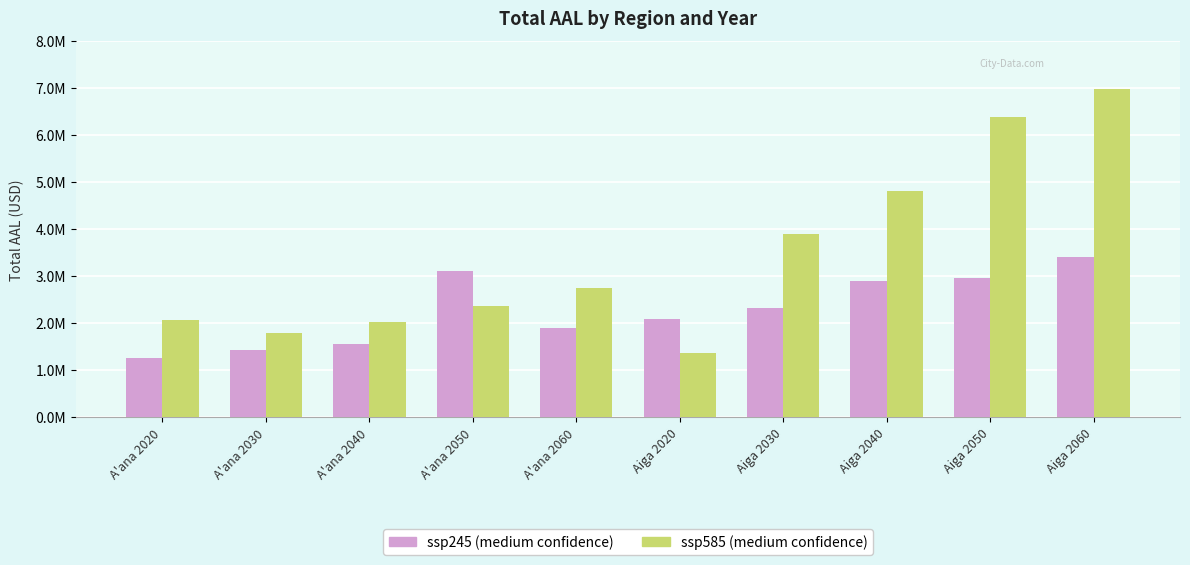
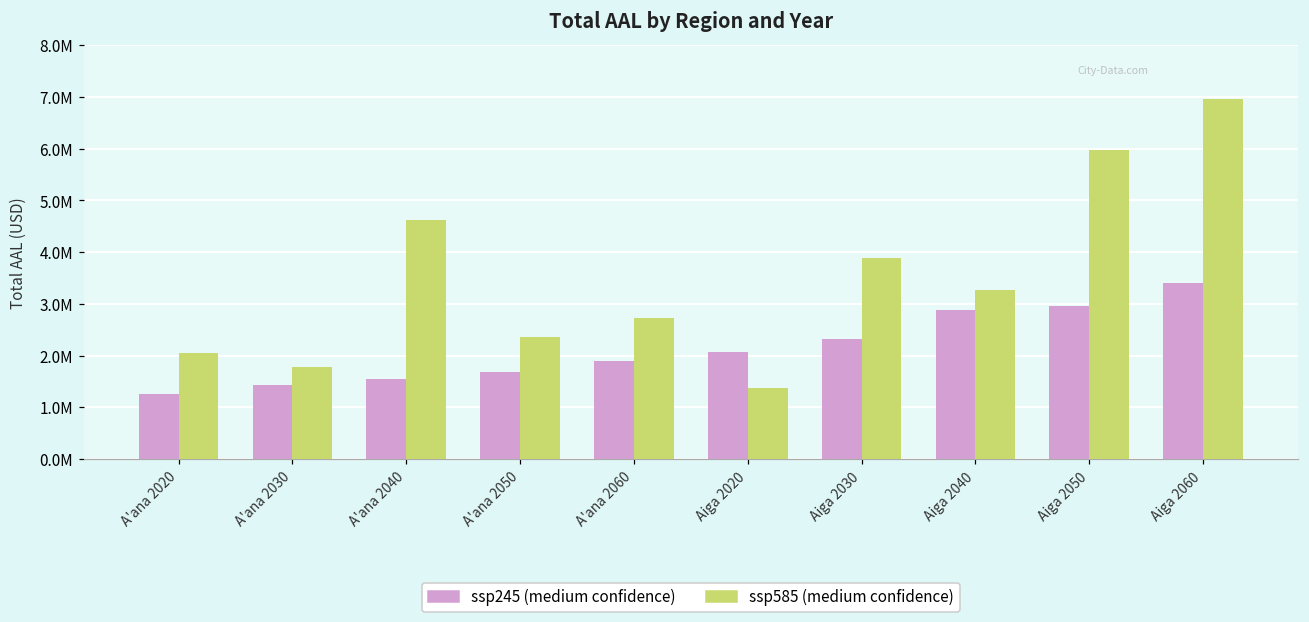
  {
    "ssp245 (medium confidence)": {
      "A'ana 2020": 1300000,
      "A'ana 2030": 1400000,
      "A'ana 2040": 1600000,
-     "A'ana 2050": 3100000,
+     "A'ana 2050": 1700000,
      "A'ana 2060": 1900000,
      "Aiga 2020": 2100000,
      "Aiga 2030": 2300000,
      "Aiga 2040": 2900000,
      "Aiga 2050": 3000000,
      "Aiga 2060": 3400000
    },
    "ssp585 (medium confidence)": {
      "A'ana 2020": 2100000,
      "A'ana 2030": 1800000,
-     "A'ana 2040": 2000000,
+     "A'ana 2040": 4600000,
      "A'ana 2050": 2400000,
      "A'ana 2060": 2700000,
      "Aiga 2020": 1400000,
      "Aiga 2030": 3900000,
-     "Aiga 2040": 4800000,
-     "Aiga 2050": 6400000,
+     "Aiga 2040": 3300000,
+     "Aiga 2050": 6000000,
      "Aiga 2060": 7000000
    }
  }
